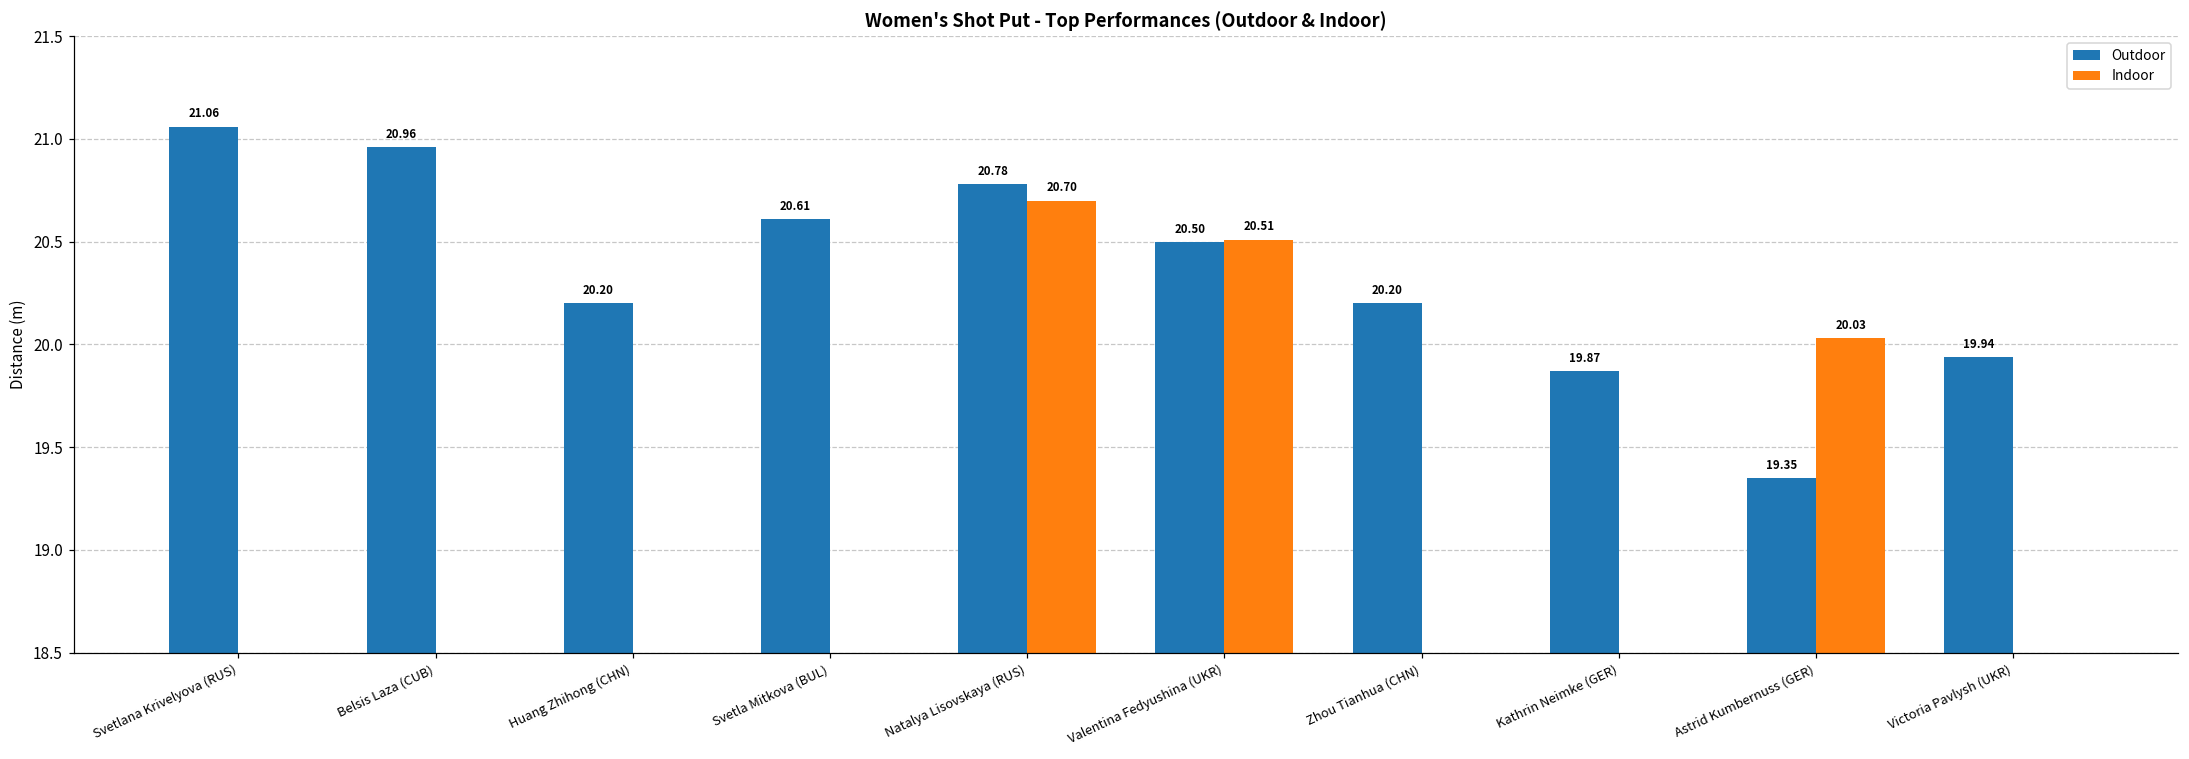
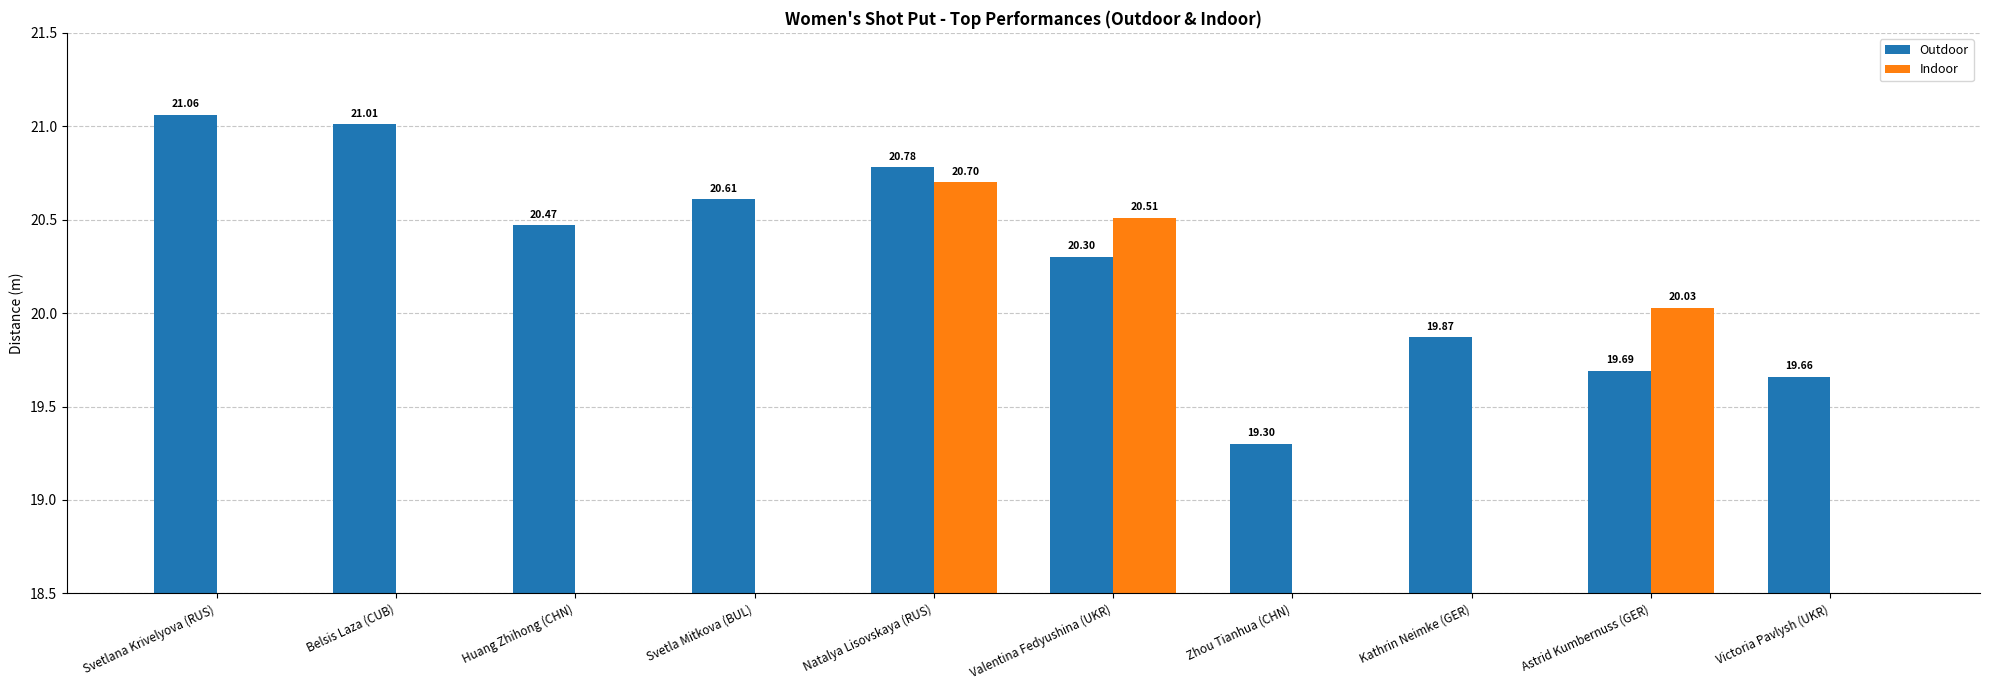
  {
    "Outdoor": {
      "Svetlana Krivelyova (RUS)": 21.06,
-     "Belsis Laza (CUB)": 20.96,
-     "Huang Zhihong (CHN)": 20.20,
+     "Belsis Laza (CUB)": 21.01,
+     "Huang Zhihong (CHN)": 20.47,
      "Svetla Mitkova (BUL)": 20.61,
      "Natalya Lisovskaya (RUS)": 20.78,
-     "Valentina Fedyushina (UKR)": 20.50,
-     "Zhou Tianhua (CHN)": 20.20,
+     "Valentina Fedyushina (UKR)": 20.30,
+     "Zhou Tianhua (CHN)": 19.30,
      "Kathrin Neimke (GER)": 19.87,
-     "Astrid Kumbernuss (GER)": 19.35,
-     "Victoria Pavlysh (UKR)": 19.94
+     "Astrid Kumbernuss (GER)": 19.69,
+     "Victoria Pavlysh (UKR)": 19.66
    },
    "Indoor": {
      "Natalya Lisovskaya (RUS)": 20.70,
      "Valentina Fedyushina (UKR)": 20.51,
      "Astrid Kumbernuss (GER)": 20.03
    }
  }
